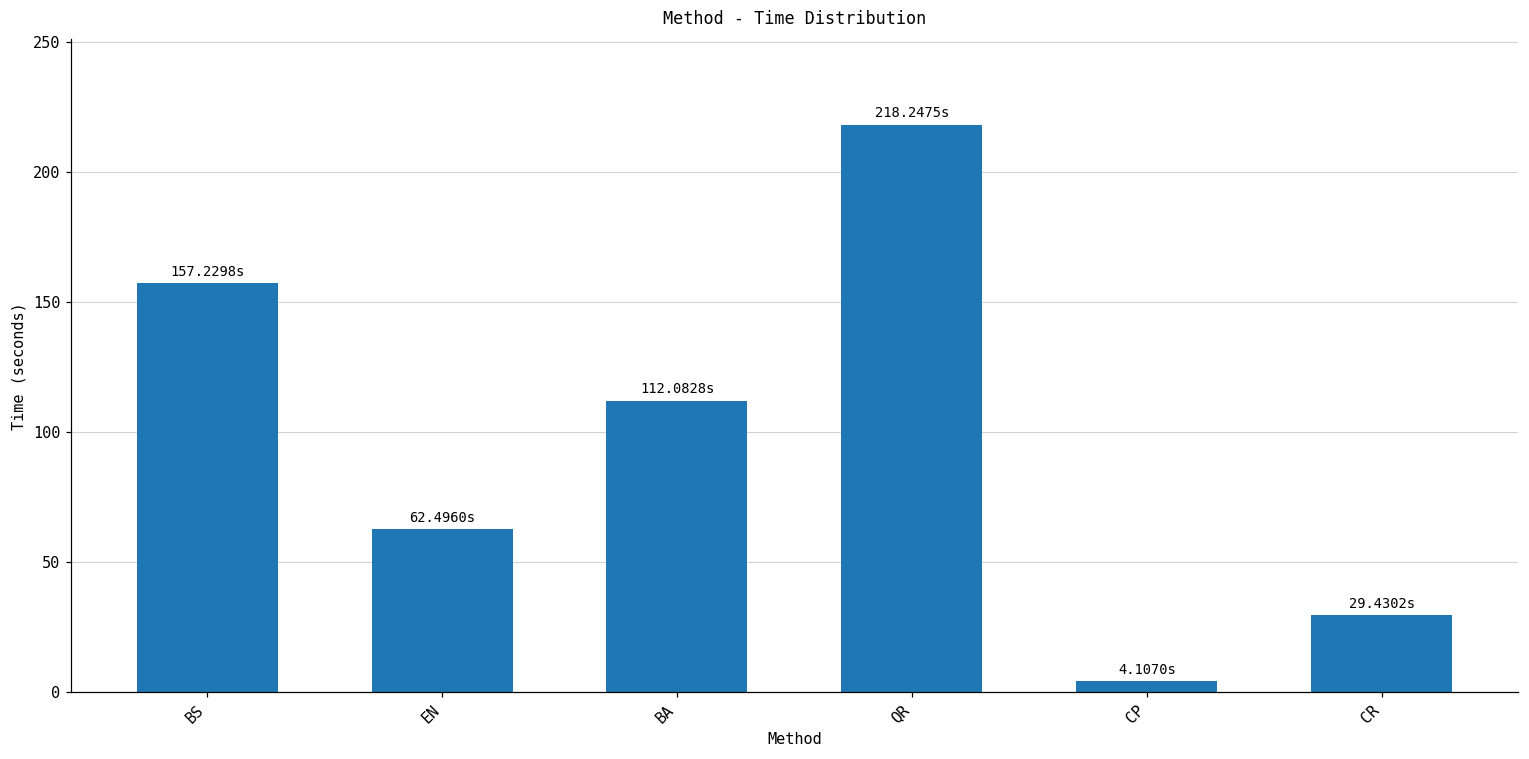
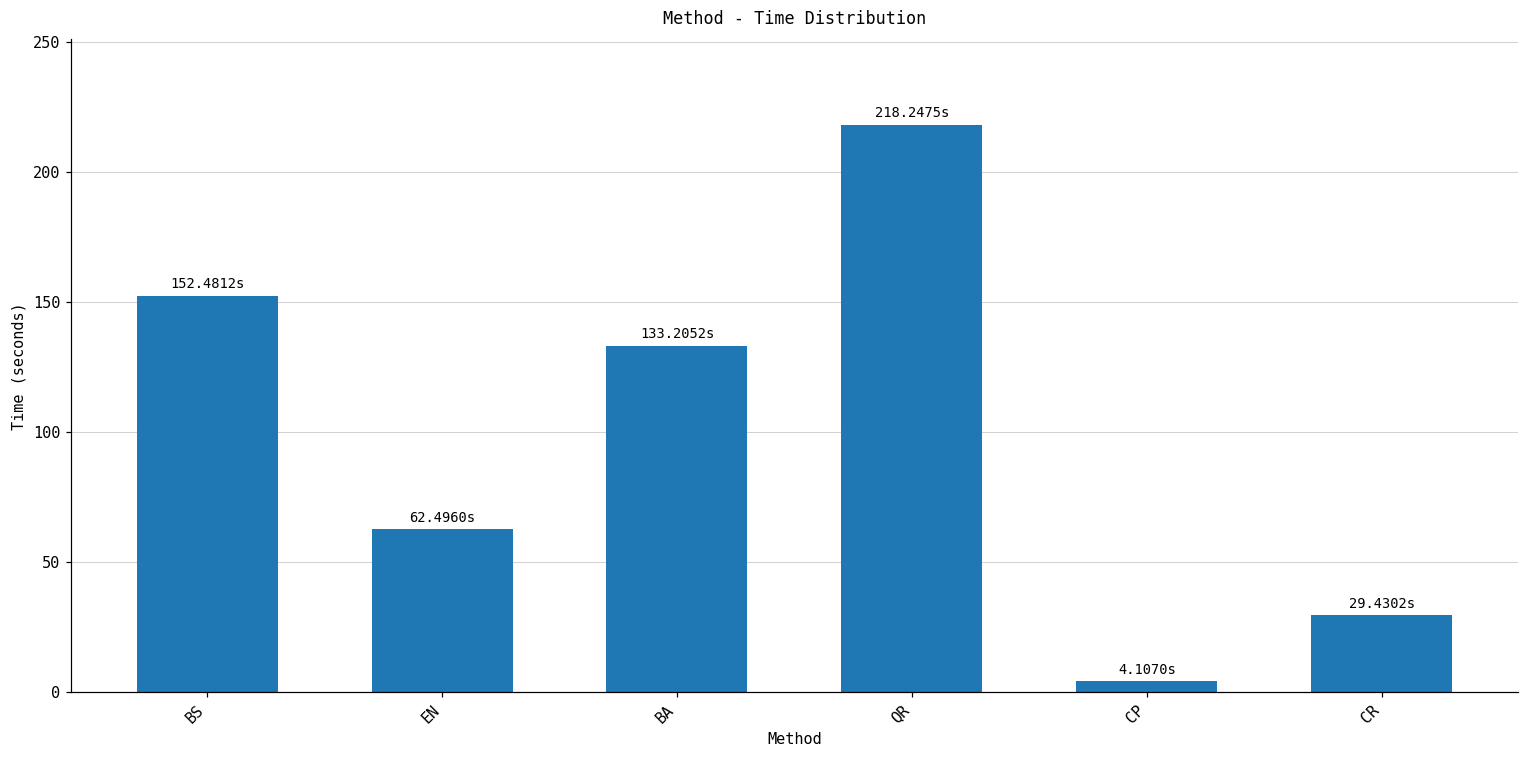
  {
-   "BS": "157.2298s",
+   "BS": "152.4812s",
    "EN": "62.4960s",
-   "BA": "112.0828s",
+   "BA": "133.2052s",
    "QR": "218.2475s",
    "CP": "4.1070s",
    "CR": "29.4302s"
  }
